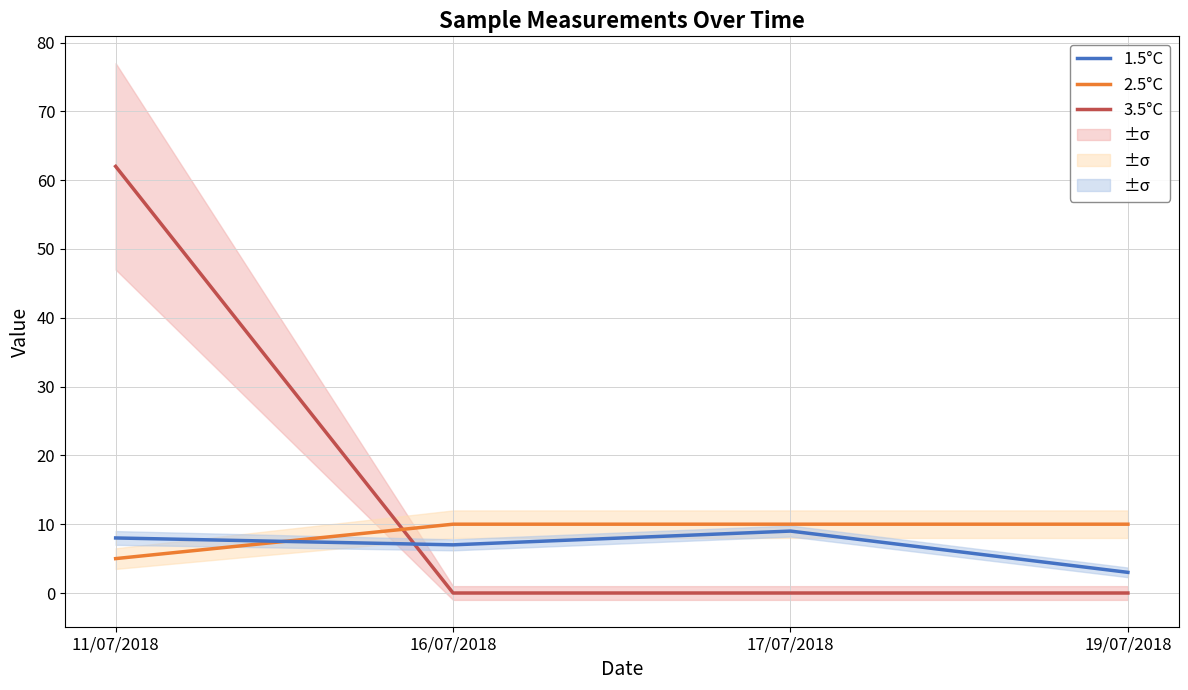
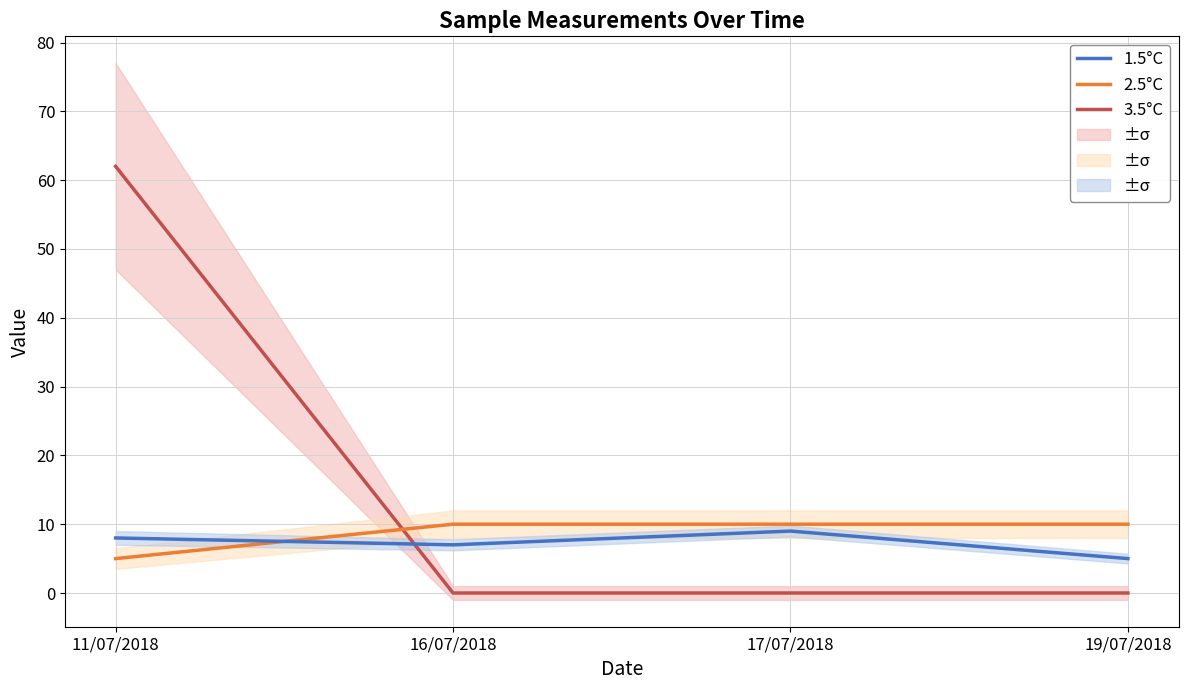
  {
    "3.5°C": {
      "11/07/2018": 62,
      "16/07/2018": 0,
      "17/07/2018": 0,
      "19/07/2018": 0
    },
    "2.5°C": {
      "11/07/2018": 5,
      "16/07/2018": 10,
      "19/07/2018": 10
    },
    "1.5°C": {
      "11/07/2018": 8,
      "16/07/2018": 7,
      "17/07/2018": 9,
-     "19/07/2018": 3
+     "19/07/2018": 5
    }
  }
